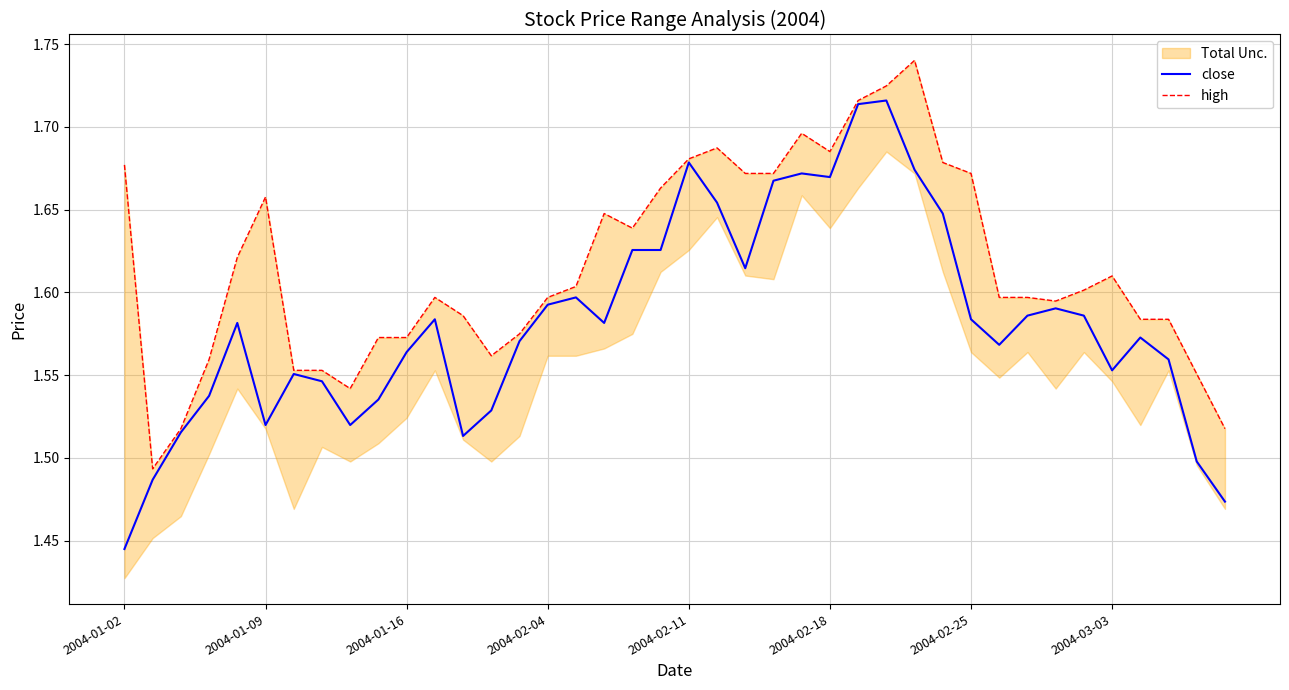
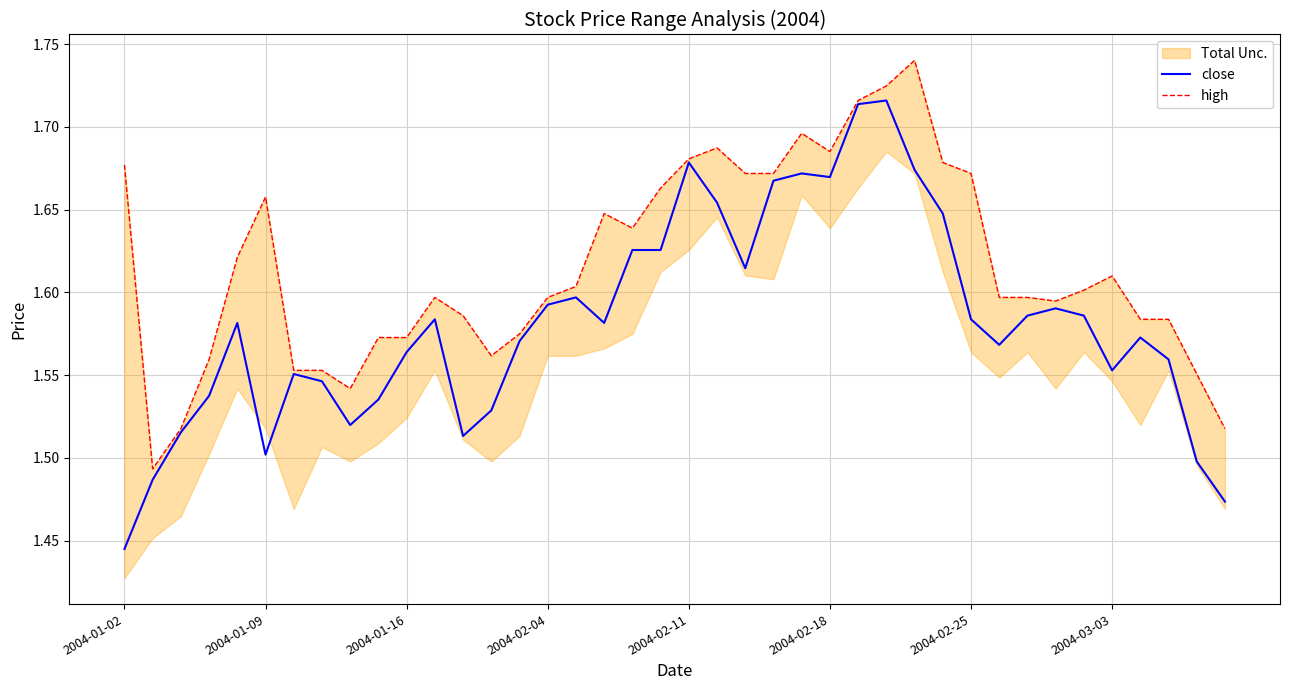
  {
    "close": {
      "2004-01-02": 1.445,
-     "2004-01-09": 1.520,
+     "2004-01-09": 1.502,
      "2004-01-16": 1.564,
      "2004-02-04": 1.593,
      "2004-02-11": 1.678,
      "2004-02-18": 1.670,
      "2004-02-25": 1.584,
      "2004-03-03": 1.553
    },
    "Total Unc.": {
      "2004-01-02": 1.677,
      "2004-01-09": 1.658,
      "2004-01-16": 1.573,
      "2004-02-04": 1.597,
      "2004-02-11": 1.681,
      "2004-02-18": 1.685,
      "2004-02-25": 1.672,
      "2004-03-03": 1.610
    }
  }
